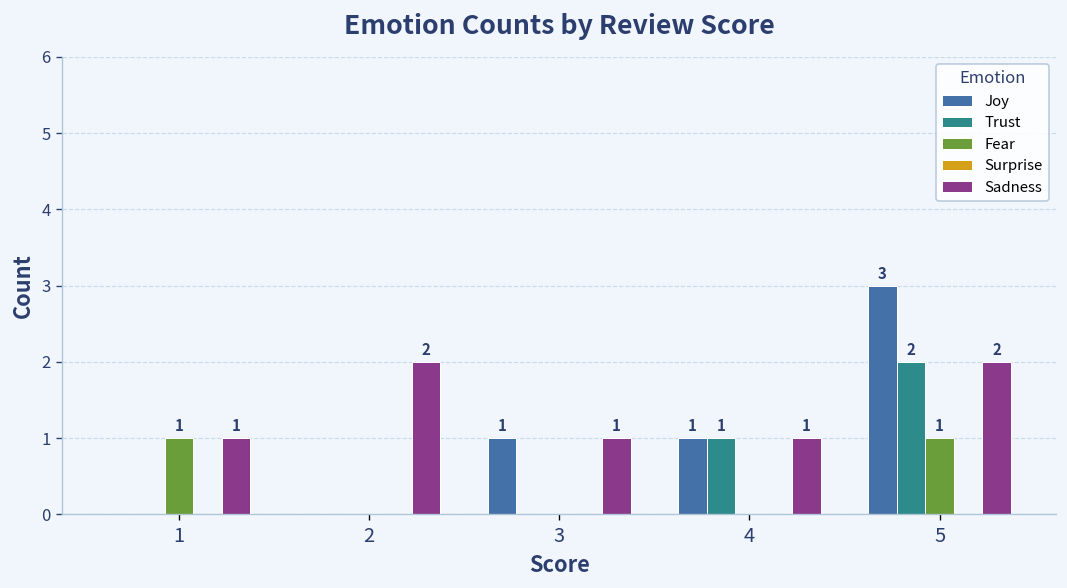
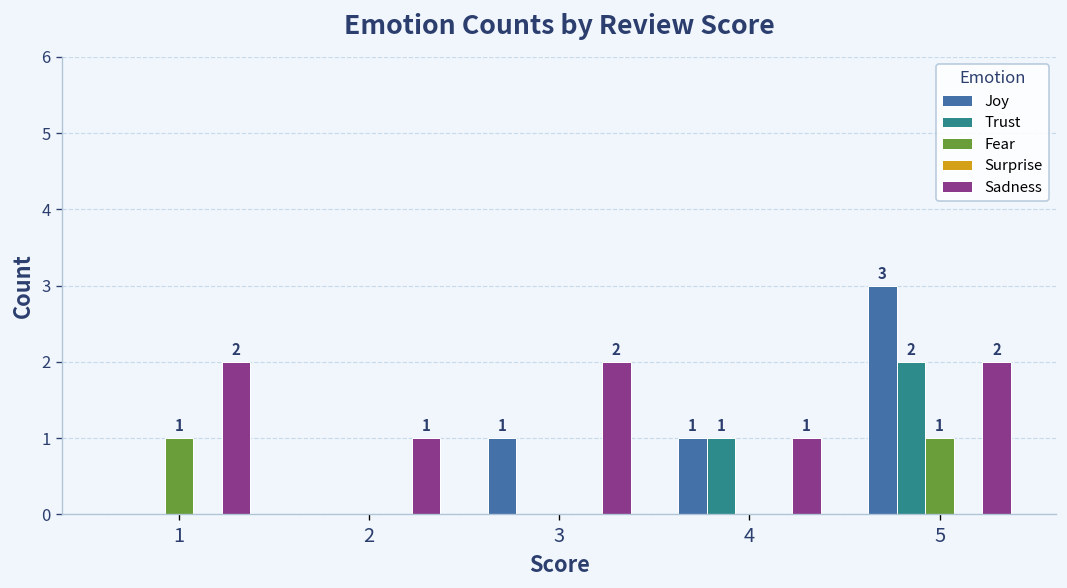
  {
    "Fear": {
      "1": 1,
      "5": 1
    },
    "Surprise": {
      "1": 0.0,
      "2": 0.0,
      "3": 0.0,
      "4": 0.0,
      "5": 0.0
    },
    "Sadness": {
-     "1": 1,
-     "2": 2,
-     "3": 1,
+     "1": 2,
+     "2": 1,
+     "3": 2,
      "4": 1,
      "5": 2
    }
  }
